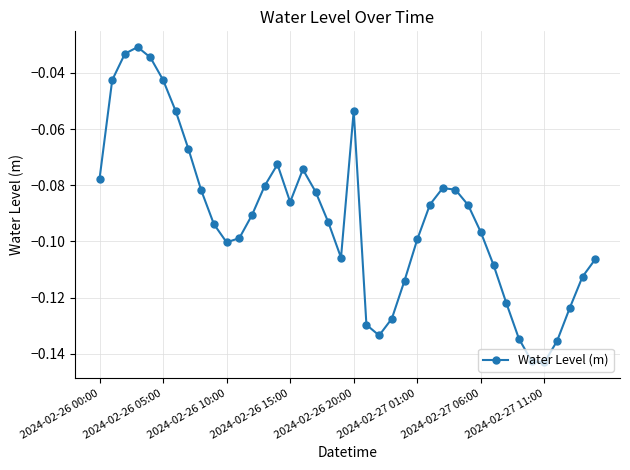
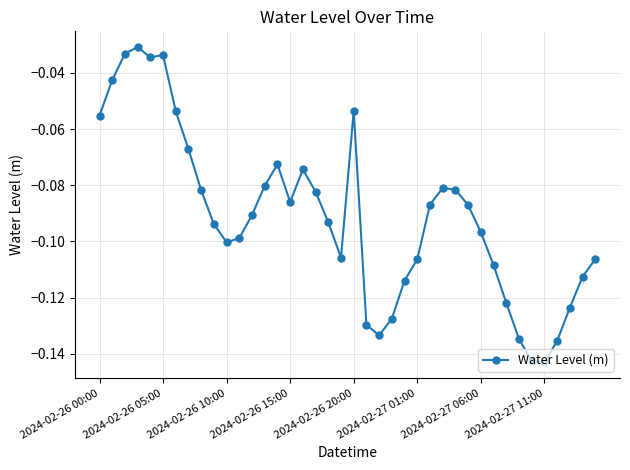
  {
-   "2024-02-26 00:00": -0.078,
-   "2024-02-26 05:00": -0.042,
+   "2024-02-26 00:00": -0.055,
+   "2024-02-26 05:00": -0.034,
    "2024-02-26 10:00": -0.100,
    "2024-02-26 15:00": -0.086,
    "2024-02-26 20:00": -0.054,
-   "2024-02-27 01:00": -0.099,
+   "2024-02-27 01:00": -0.106,
    "2024-02-27 06:00": -0.097
  }
